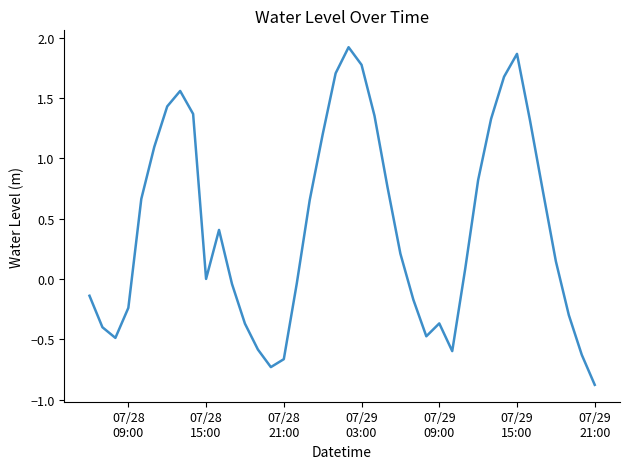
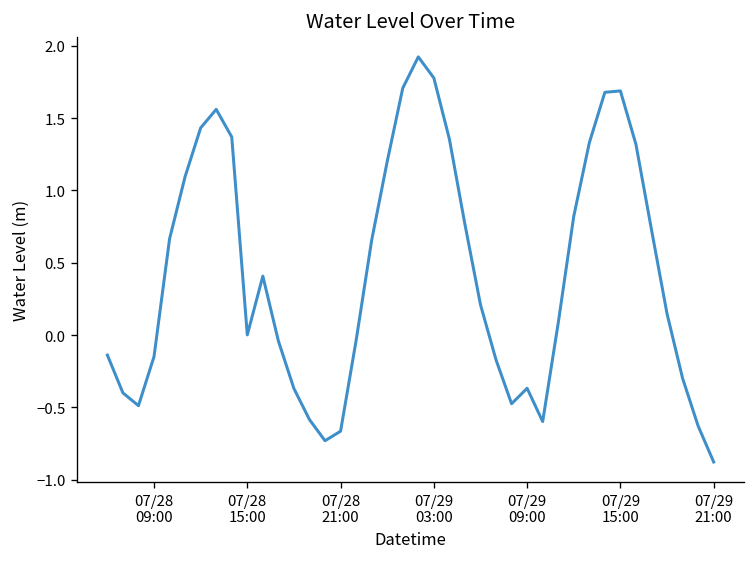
  {
-   "07/28 09:00": -0.24,
+   "07/28 09:00": -0.15,
    "07/28 15:00": 0.00,
    "07/28 21:00": -0.66,
    "07/29 03:00": 1.78,
    "07/29 09:00": -0.37,
-   "07/29 15:00": 1.87,
+   "07/29 15:00": 1.69,
    "07/29 21:00": -0.88
  }
